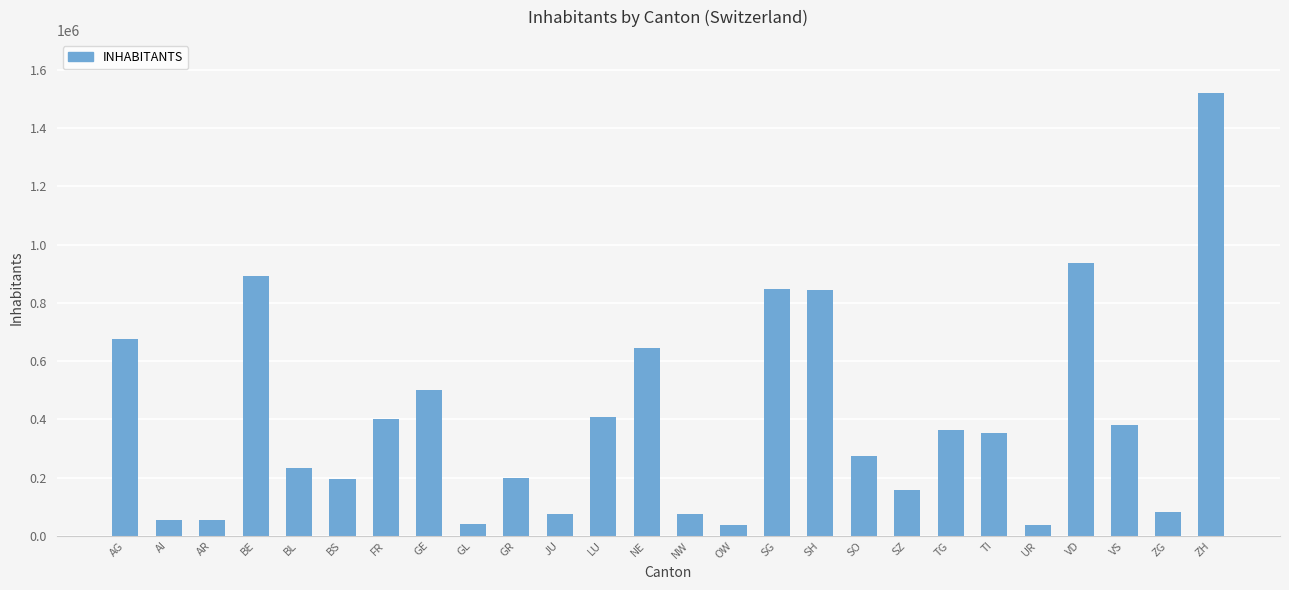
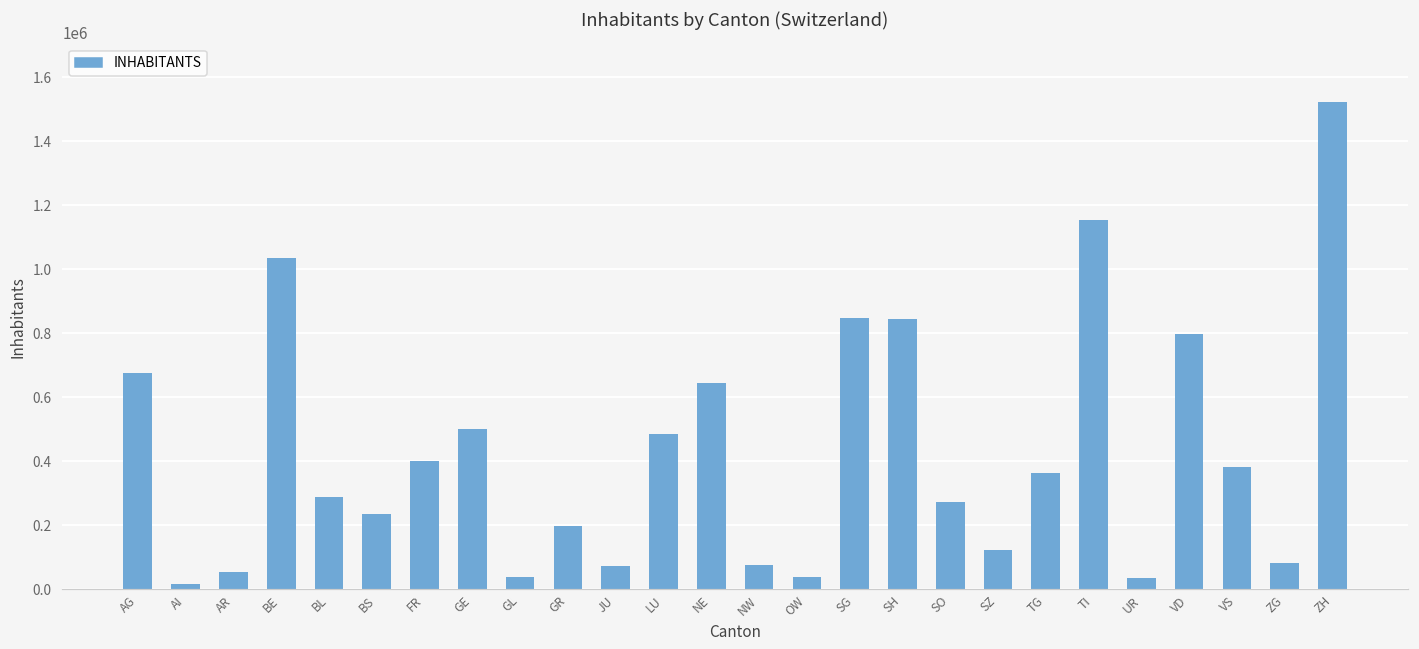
  {
    "AG": 680000,
-   "AI": 50000,
+   "AI": 20000,
    "AR": 60000,
-   "BE": 890000,
-   "BL": 230000,
-   "BS": 190000,
+   "BE": 1030000,
+   "BL": 290000,
+   "BS": 240000,
    "FR": 400000,
    "GE": 500000,
    "GL": 40000,
    "GR": 200000,
    "JU": 70000,
-   "LU": 410000,
+   "LU": 490000,
    "NE": 640000,
    "NW": 80000,
    "OW": 40000,
    "SG": 850000,
    "SH": 840000,
    "SO": 270000,
-   "SZ": 160000,
+   "SZ": 120000,
    "TG": 360000,
-   "TI": 350000,
+   "TI": 1150000,
    "UR": 40000,
-   "VD": 940000,
+   "VD": 800000,
    "VS": 380000,
    "ZG": 80000,
    "ZH": 1520000
  }
